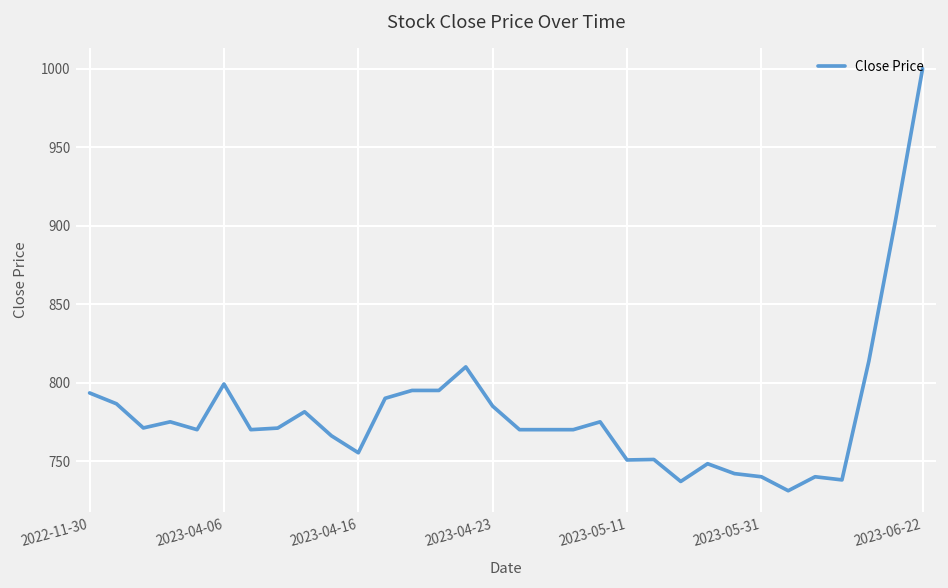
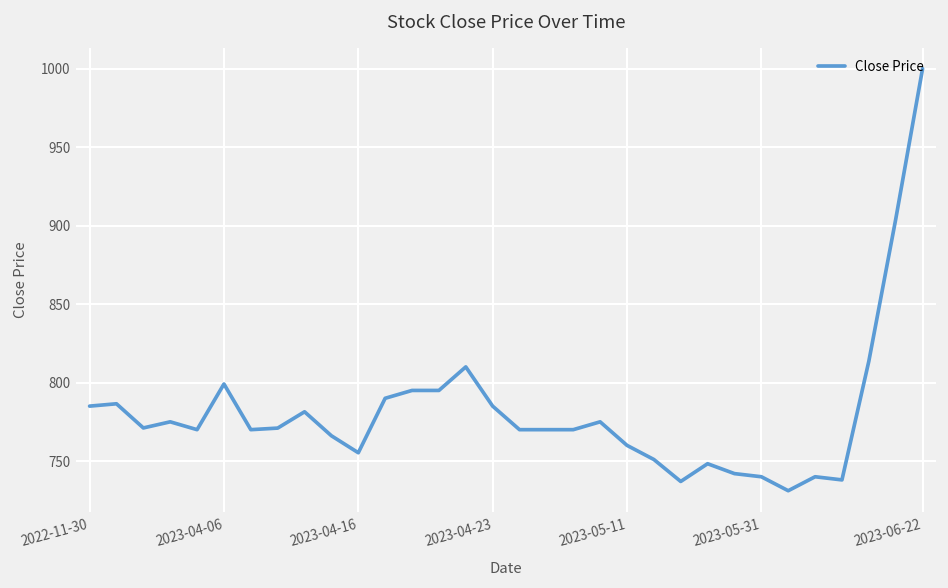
  {
-   "2022-11-30": 793,
+   "2022-11-30": 785,
    "2023-04-06": 799,
    "2023-04-16": 755,
    "2023-04-23": 785,
-   "2023-05-11": 751,
+   "2023-05-11": 760,
    "2023-05-31": 740,
    "2023-06-22": 1000
  }
